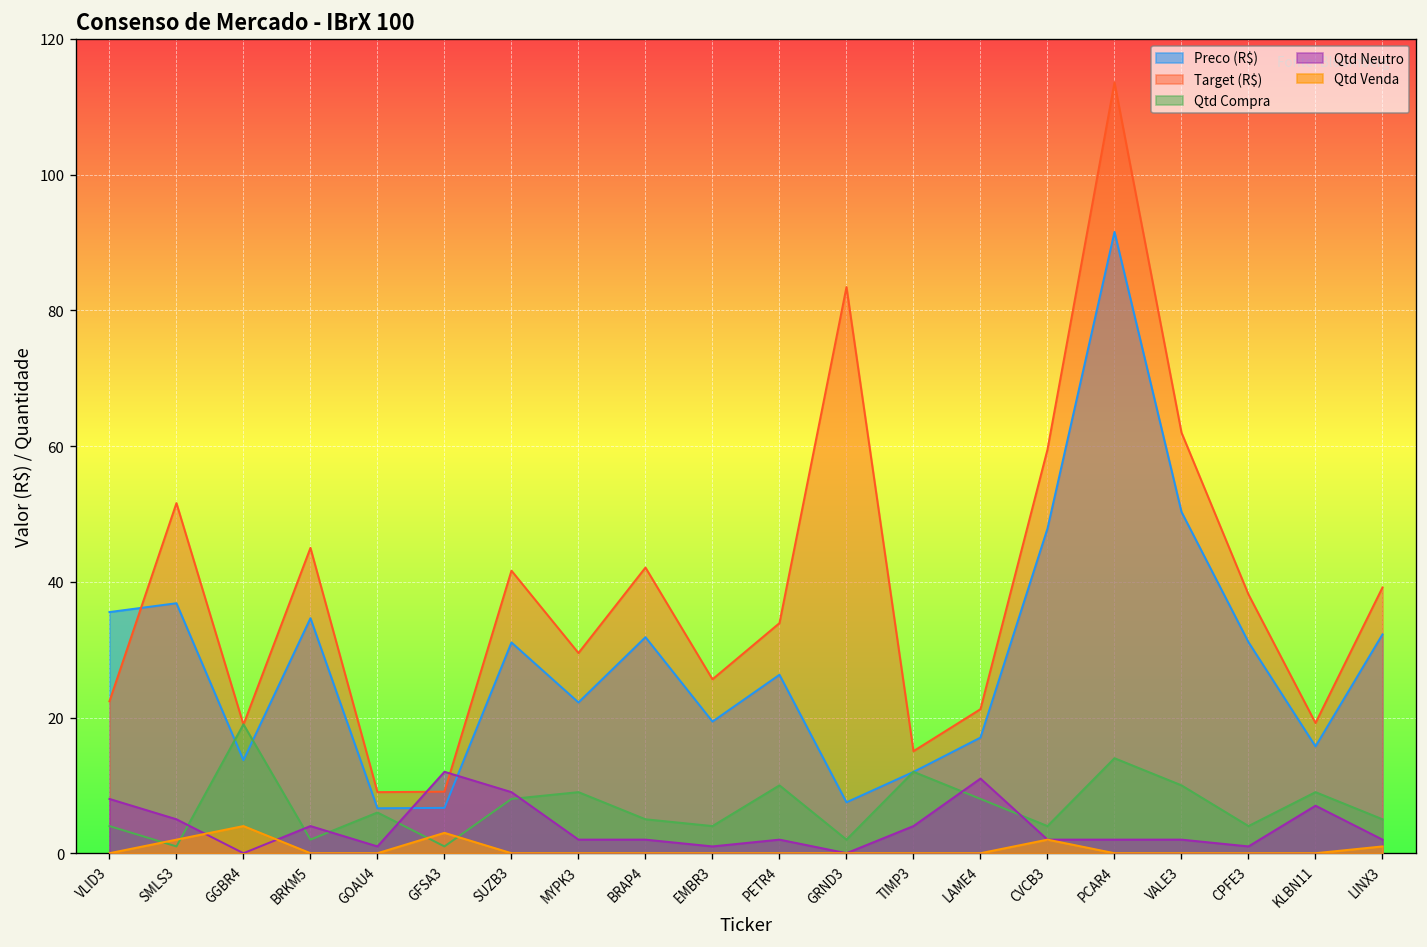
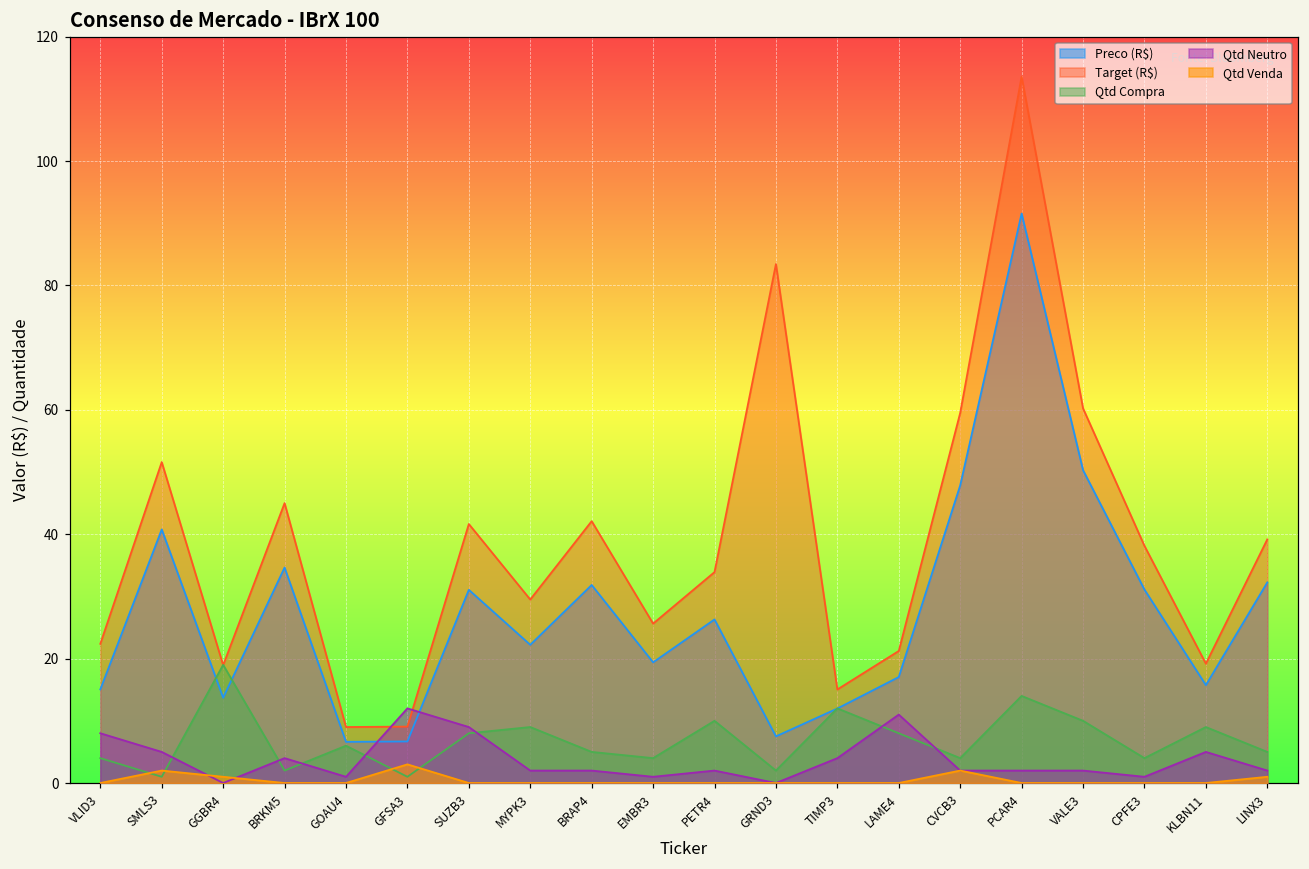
  {
    "Preco (R$)": {
-     "VLID3": 36,
-     "SMLS3": 37,
+     "VLID3": 15,
+     "SMLS3": 41,
      "GGBR4": 14,
      "BRKM5": 35,
      "GOAU4": 7,
      "GFSA3": 7,
      "SUZB3": 31,
      "MYPK3": 22,
      "BRAP4": 32,
      "EMBR3": 19,
      "PETR4": 26,
      "GRND3": 8,
      "LAME4": 17,
      "CVCB3": 48,
      "PCAR4": 92,
      "VALE3": 50,
      "CPFE3": 31,
      "KLBN11": 16,
      "LINX3": 32
    },
    "Target (R$)": {
      "VLID3": 22,
      "SMLS3": 52,
      "BRKM5": 45,
      "GOAU4": 9,
      "GFSA3": 9,
      "SUZB3": 42,
      "MYPK3": 30,
      "BRAP4": 42,
      "EMBR3": 26,
      "PETR4": 34,
      "GRND3": 83,
      "TIMP3": 15,
      "LAME4": 21,
      "CVCB3": 60,
      "PCAR4": 114,
-     "VALE3": 62,
+     "VALE3": 60,
      "CPFE3": 38,
      "KLBN11": 19,
      "LINX3": 39
    },
    "Qtd Compra": {
      "VLID3": 4,
      "SMLS3": 1,
      "BRKM5": 2,
      "GOAU4": 6,
      "GFSA3": 1,
      "SUZB3": 8,
      "MYPK3": 9,
      "BRAP4": 5,
      "EMBR3": 4,
      "PETR4": 10,
      "GRND3": 2,
      "LAME4": 8,
      "CVCB3": 4,
      "PCAR4": 14,
      "VALE3": 10,
      "CPFE3": 4,
      "KLBN11": 9,
      "LINX3": 5
    },
    "Qtd Neutro": {
      "VLID3": 8,
      "SMLS3": 5,
      "GGBR4": 0,
      "BRKM5": 4,
      "GOAU4": 1,
      "GFSA3": 12,
      "SUZB3": 9,
      "MYPK3": 2,
      "BRAP4": 2,
      "EMBR3": 1,
      "PETR4": 2,
      "TIMP3": 4,
      "LAME4": 11,
      "PCAR4": 2,
      "VALE3": 2,
      "CPFE3": 1,
-     "KLBN11": 7,
+     "KLBN11": 5,
      "LINX3": 2
    },
    "Qtd Venda": {
      "VLID3": 0,
      "SMLS3": 2,
-     "GGBR4": 4,
+     "GGBR4": 1,
      "BRKM5": 0,
      "GOAU4": 0,
      "GFSA3": 3,
      "SUZB3": 0,
      "MYPK3": 0,
      "BRAP4": 0,
      "EMBR3": 0,
      "PETR4": 0,
      "TIMP3": 0,
      "LAME4": 0,
      "PCAR4": 0,
      "VALE3": 0,
      "CPFE3": 0,
      "KLBN11": 0,
      "LINX3": 1
    }
  }
